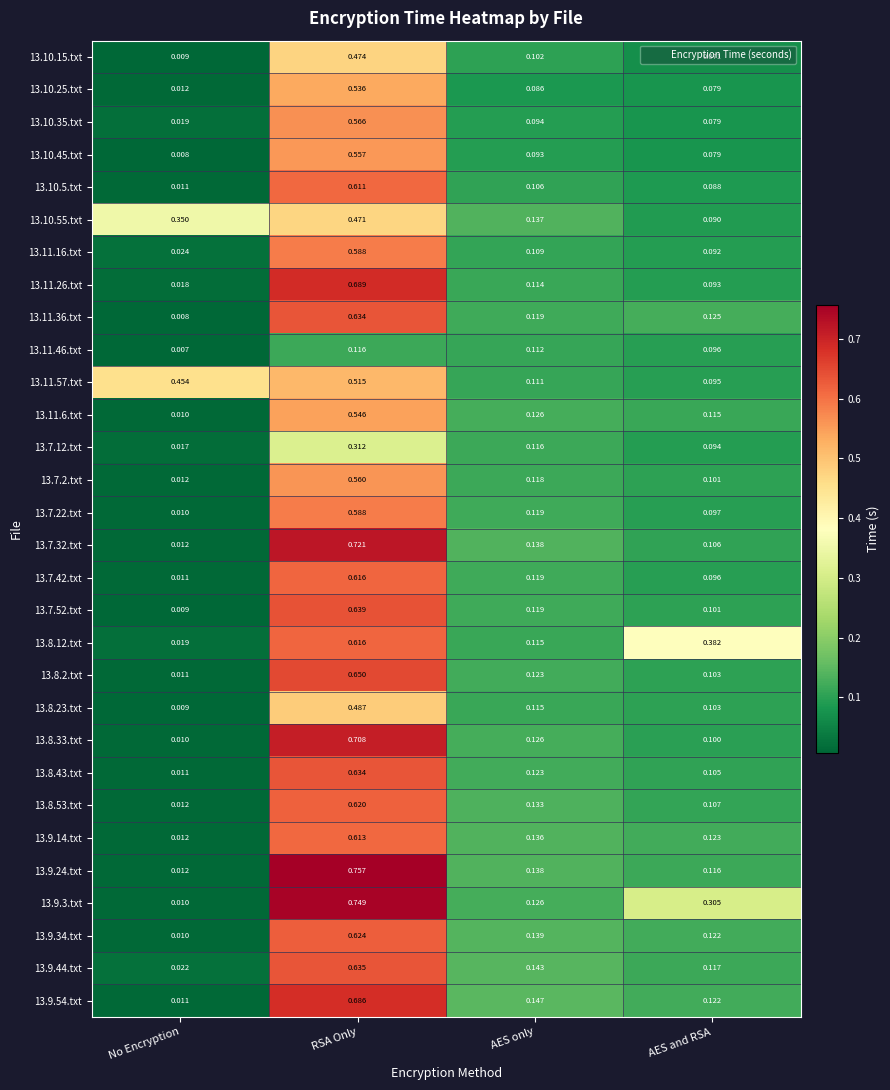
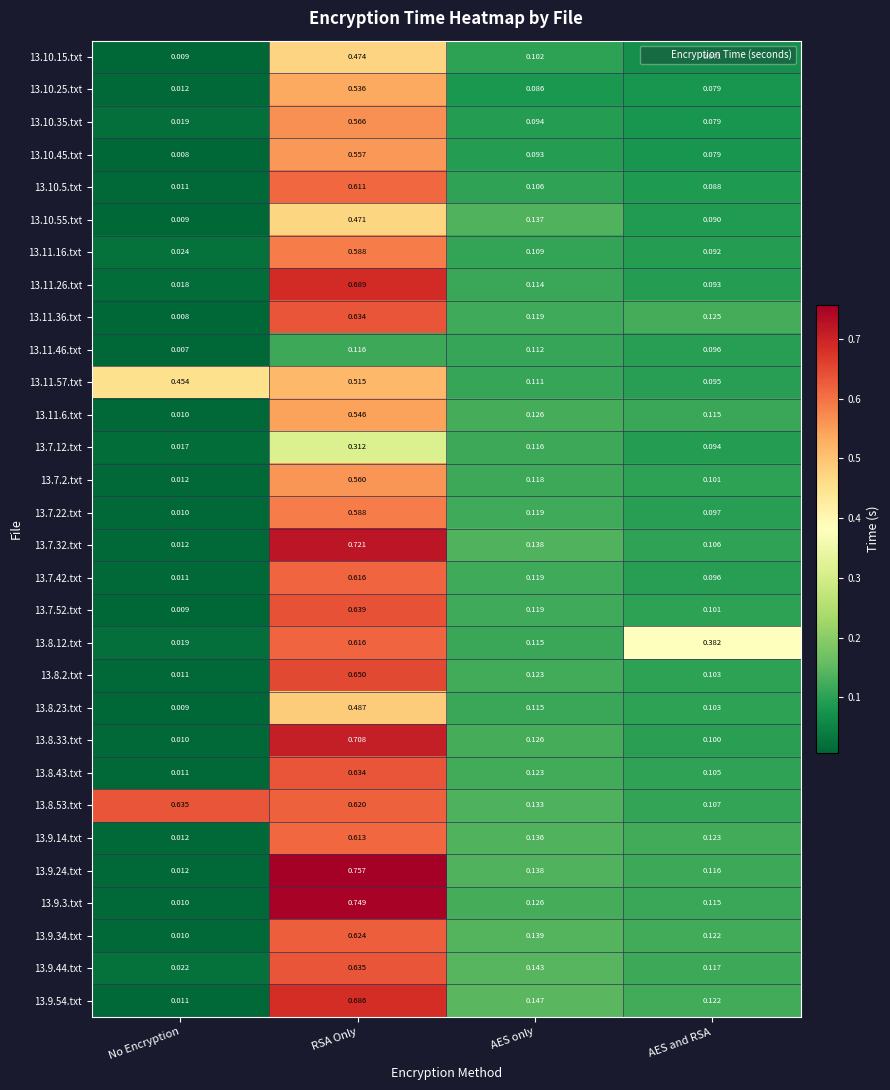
  {
    "13.10.15.txt": {
      "No Encryption": 0.009,
      "RSA Only": 0.474,
      "AES only": 0.102
    },
    "13.10.25.txt": {
      "No Encryption": 0.012,
      "RSA Only": 0.536,
      "AES only": 0.086,
      "AES and RSA": 0.079
    },
    "13.10.35.txt": {
      "No Encryption": 0.019,
      "RSA Only": 0.566,
      "AES only": 0.094,
      "AES and RSA": 0.079
    },
    "13.10.45.txt": {
      "No Encryption": 0.008,
      "RSA Only": 0.557,
      "AES only": 0.093,
      "AES and RSA": 0.079
    },
    "13.10.5.txt": {
      "No Encryption": 0.011,
      "RSA Only": 0.611,
      "AES only": 0.106,
      "AES and RSA": 0.088
    },
    "13.10.55.txt": {
-     "No Encryption": 0.350,
+     "No Encryption": 0.009,
      "RSA Only": 0.471,
      "AES only": 0.137,
      "AES and RSA": 0.090
    },
    "13.11.16.txt": {
      "No Encryption": 0.024,
      "RSA Only": 0.588,
      "AES only": 0.109,
      "AES and RSA": 0.092
    },
    "13.11.26.txt": {
      "No Encryption": 0.018,
      "RSA Only": 0.689,
      "AES only": 0.114,
      "AES and RSA": 0.093
    },
    "13.11.36.txt": {
      "No Encryption": 0.008,
      "RSA Only": 0.634,
      "AES only": 0.119,
      "AES and RSA": 0.125
    },
    "13.11.46.txt": {
      "No Encryption": 0.007,
      "RSA Only": 0.116,
      "AES only": 0.112,
      "AES and RSA": 0.096
    },
    "13.11.57.txt": {
      "No Encryption": 0.454,
      "RSA Only": 0.515,
      "AES only": 0.111,
      "AES and RSA": 0.095
    },
    "13.11.6.txt": {
      "No Encryption": 0.010,
      "RSA Only": 0.546,
      "AES only": 0.126,
      "AES and RSA": 0.115
    },
    "13.7.12.txt": {
      "No Encryption": 0.017,
      "RSA Only": 0.312,
      "AES only": 0.116,
      "AES and RSA": 0.094
    },
    "13.7.2.txt": {
      "No Encryption": 0.012,
      "RSA Only": 0.560,
      "AES only": 0.118,
      "AES and RSA": 0.101
    },
    "13.7.22.txt": {
      "No Encryption": 0.010,
      "RSA Only": 0.588,
      "AES only": 0.119,
      "AES and RSA": 0.097
    },
    "13.7.32.txt": {
      "No Encryption": 0.012,
      "RSA Only": 0.721,
      "AES only": 0.138,
      "AES and RSA": 0.106
    },
    "13.7.42.txt": {
      "No Encryption": 0.011,
      "RSA Only": 0.616,
      "AES only": 0.119,
      "AES and RSA": 0.096
    },
    "13.7.52.txt": {
      "No Encryption": 0.009,
      "RSA Only": 0.639,
      "AES only": 0.119,
      "AES and RSA": 0.101
    },
    "13.8.12.txt": {
      "No Encryption": 0.019,
      "RSA Only": 0.616,
      "AES only": 0.115,
      "AES and RSA": 0.382
    },
    "13.8.2.txt": {
      "No Encryption": 0.011,
      "RSA Only": 0.650,
      "AES only": 0.123,
      "AES and RSA": 0.103
    },
    "13.8.23.txt": {
      "No Encryption": 0.009,
      "RSA Only": 0.487,
      "AES only": 0.115,
      "AES and RSA": 0.103
    },
    "13.8.33.txt": {
      "No Encryption": 0.010,
      "RSA Only": 0.708,
      "AES only": 0.126,
      "AES and RSA": 0.100
    },
    "13.8.43.txt": {
      "No Encryption": 0.011,
      "RSA Only": 0.634,
      "AES only": 0.123,
      "AES and RSA": 0.105
    },
    "13.8.53.txt": {
-     "No Encryption": 0.012,
+     "No Encryption": 0.635,
      "RSA Only": 0.620,
      "AES only": 0.133,
      "AES and RSA": 0.107
    },
    "13.9.14.txt": {
      "No Encryption": 0.012,
      "RSA Only": 0.613,
      "AES only": 0.136,
      "AES and RSA": 0.123
    },
    "13.9.24.txt": {
      "No Encryption": 0.012,
      "RSA Only": 0.757,
      "AES only": 0.138,
      "AES and RSA": 0.116
    },
    "13.9.3.txt": {
      "No Encryption": 0.010,
      "RSA Only": 0.749,
      "AES only": 0.126,
-     "AES and RSA": 0.305
+     "AES and RSA": 0.115
    },
    "13.9.34.txt": {
      "No Encryption": 0.010,
      "RSA Only": 0.624,
      "AES only": 0.139,
      "AES and RSA": 0.122
    },
    "13.9.44.txt": {
      "No Encryption": 0.022,
      "RSA Only": 0.635,
      "AES only": 0.143,
      "AES and RSA": 0.117
    },
    "13.9.54.txt": {
      "No Encryption": 0.011,
      "RSA Only": 0.686,
      "AES only": 0.147,
      "AES and RSA": 0.122
    }
  }
